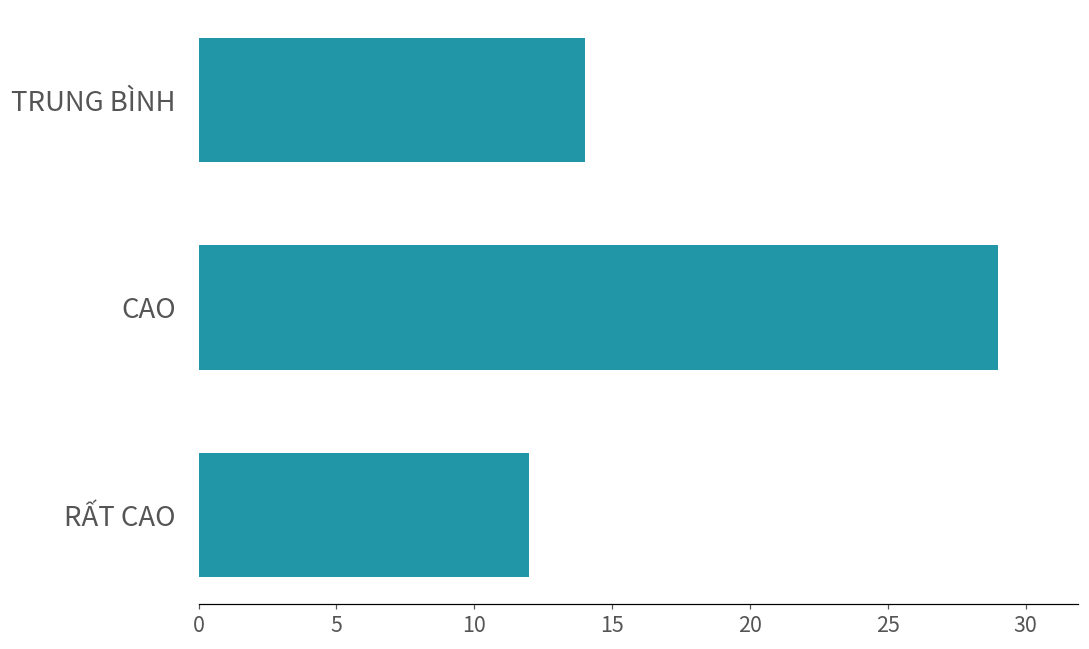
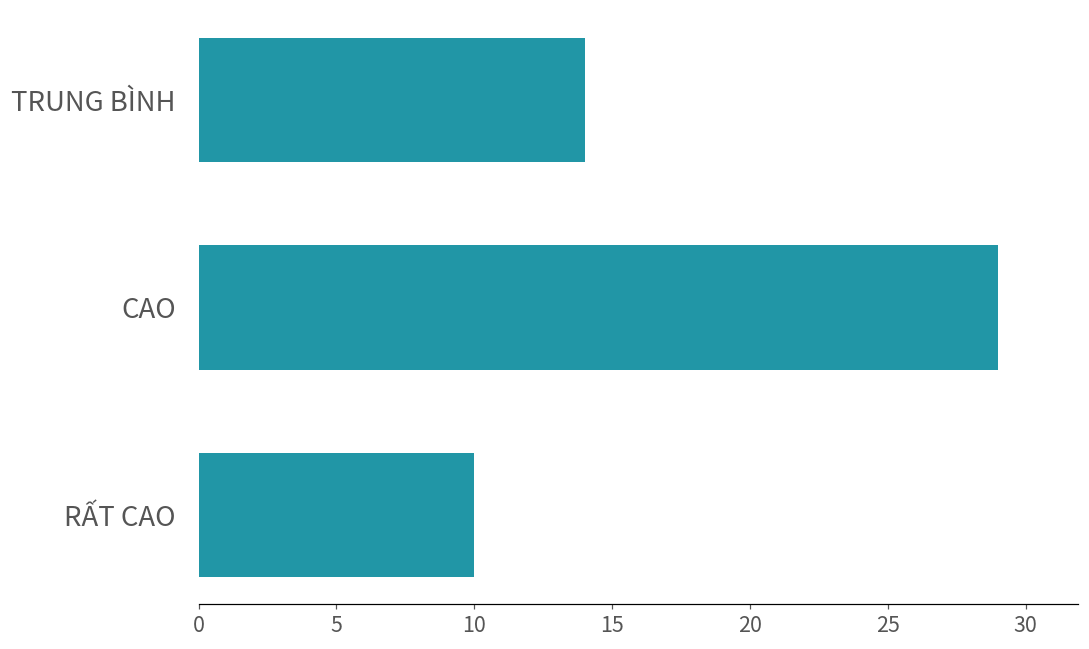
  {
    "TRUNG BÌNH": 14,
    "CAO": 29,
-   "RẤT CAO": 12
+   "RẤT CAO": 10
  }
